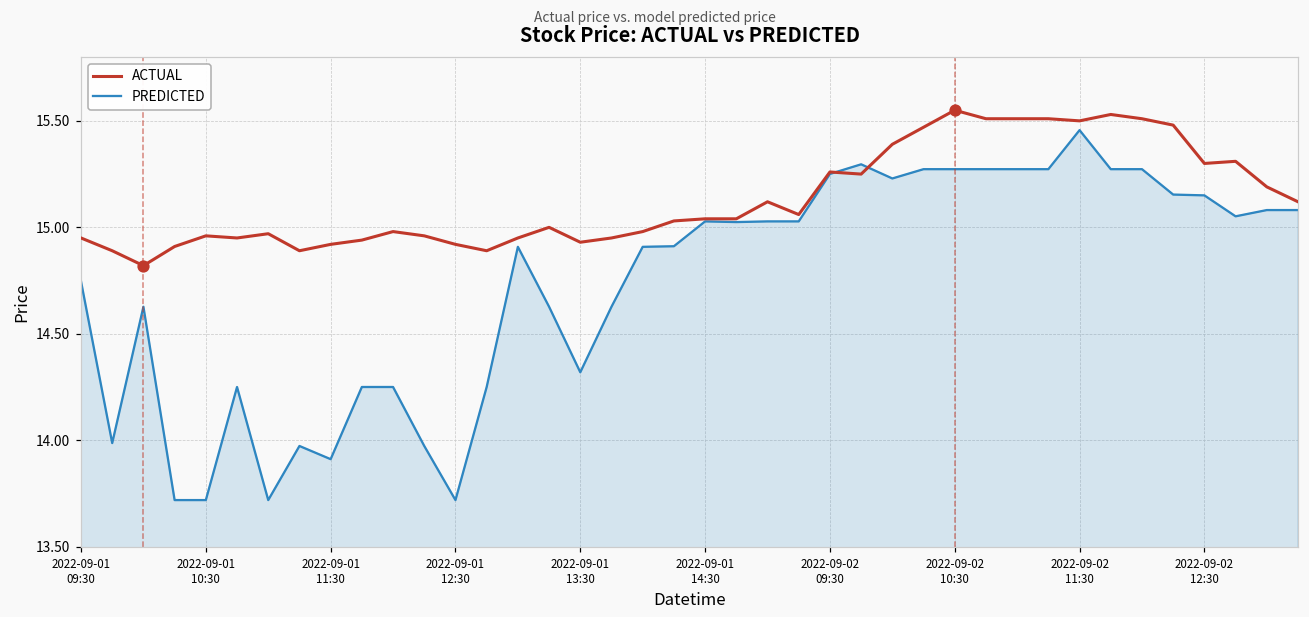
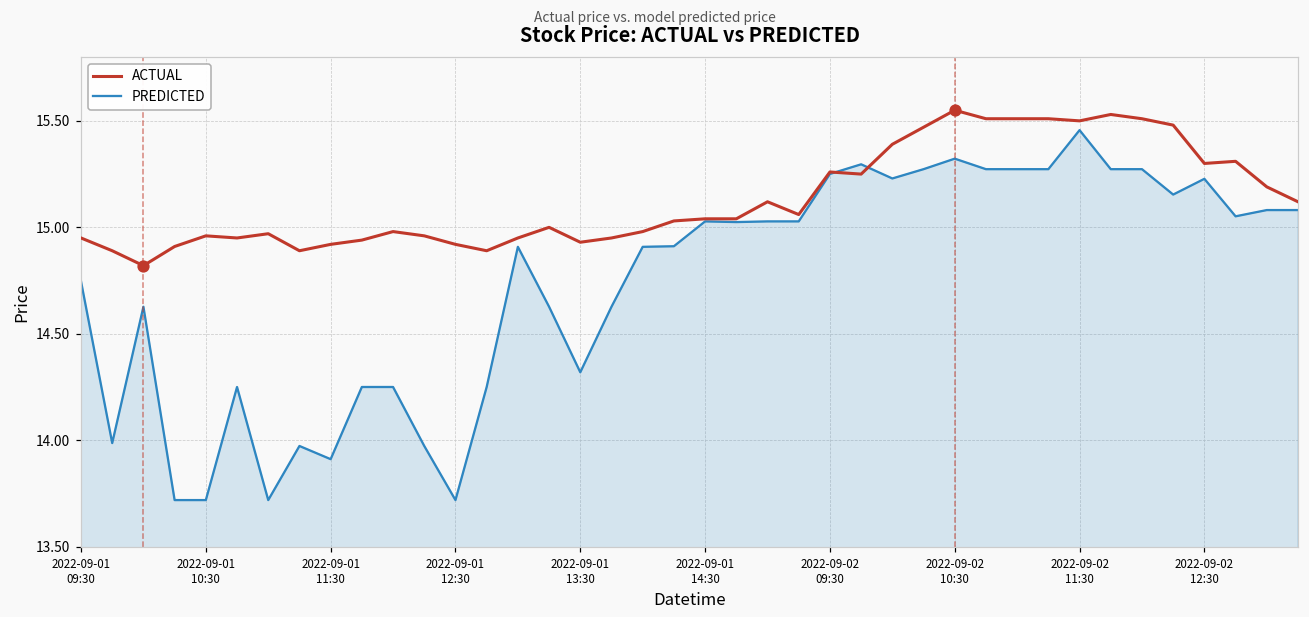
  {
    "PREDICTED": {
      "2022-09-01 09:30": 14.75,
      "2022-09-01 10:30": 13.72,
      "2022-09-01 11:30": 13.91,
      "2022-09-01 12:30": 13.72,
      "2022-09-01 13:30": 14.32,
-     "2022-09-02 10:30": 15.27,
+     "2022-09-02 10:30": 15.32,
      "2022-09-02 11:30": 15.46,
-     "2022-09-02 12:30": 15.15
+     "2022-09-02 12:30": 15.23
    }
  }
